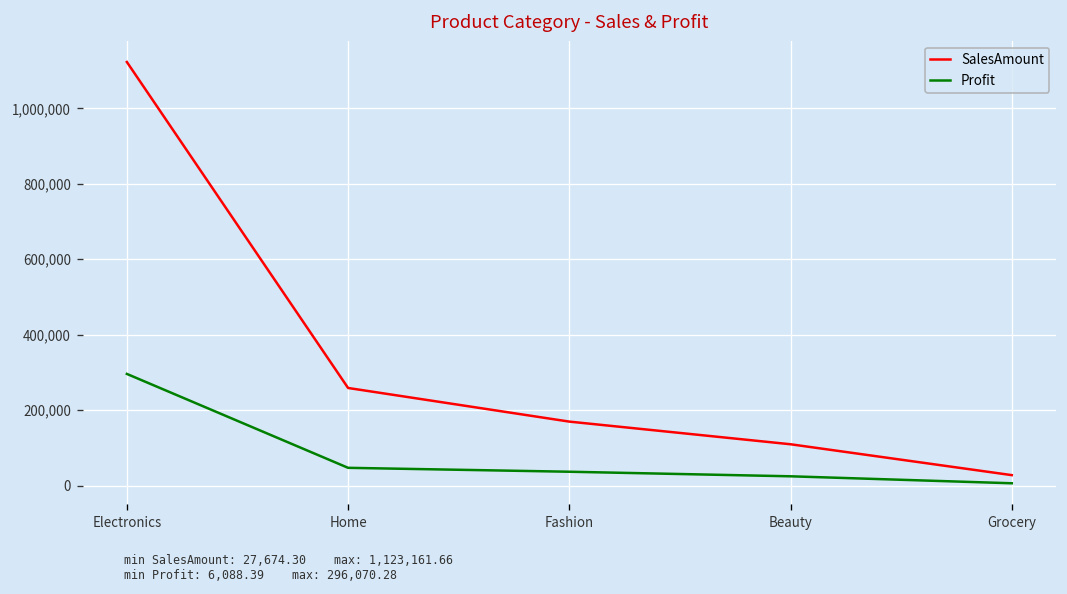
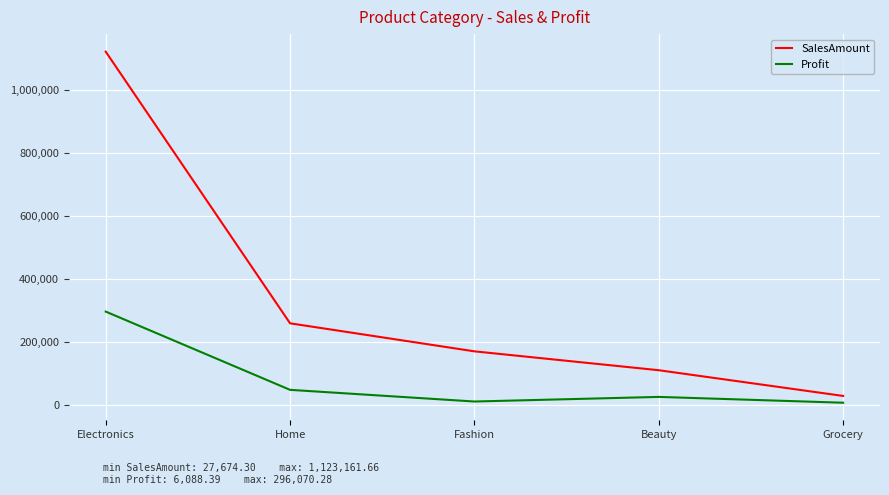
  {
    "SalesAmount": {
      "Electronics": "1,120,000",
      "Home": "260,000",
      "Fashion": "170,000",
      "Beauty": "110,000",
      "Grocery": "30,000"
    },
    "Profit": {
      "Electronics": "300,000",
      "Home": "50,000",
-     "Fashion": "40,000",
+     "Fashion": "10,000",
      "Beauty": "20,000",
      "Grocery": "10,000"
    }
  }
